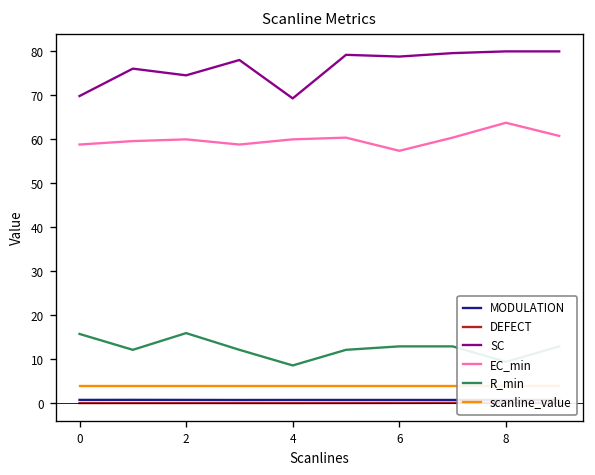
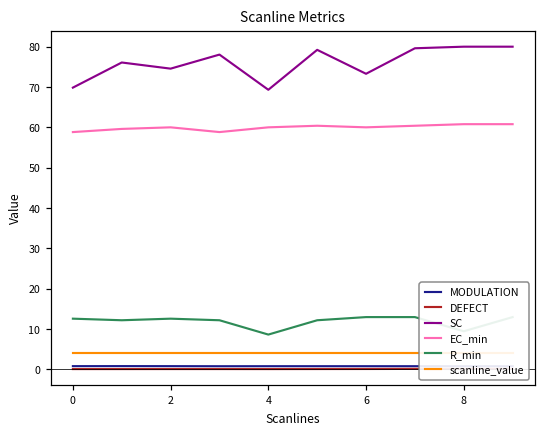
  {
    "MODULATION": {
      "0": 1,
      "2": 1,
      "4": 1
    },
    "DEFECT": {
      "0": 0,
      "2": 0,
      "4": 0
    },
    "SC": {
      "0": 70,
      "2": 75,
      "4": 69,
-     "6": 79,
+     "6": 73,
      "8": 80
    },
    "EC_min": {
      "0": 59,
      "2": 60,
      "4": 60,
-     "6": 57,
-     "8": 64
+     "6": 60,
+     "8": 61
    },
    "R_min": {
-     "0": 16,
-     "2": 16,
+     "0": 13,
+     "2": 13,
      "4": 9,
      "6": 13
    },
    "scanline_value": {
      "0": 4,
      "2": 4,
      "4": 4,
      "6": 4
    }
  }
